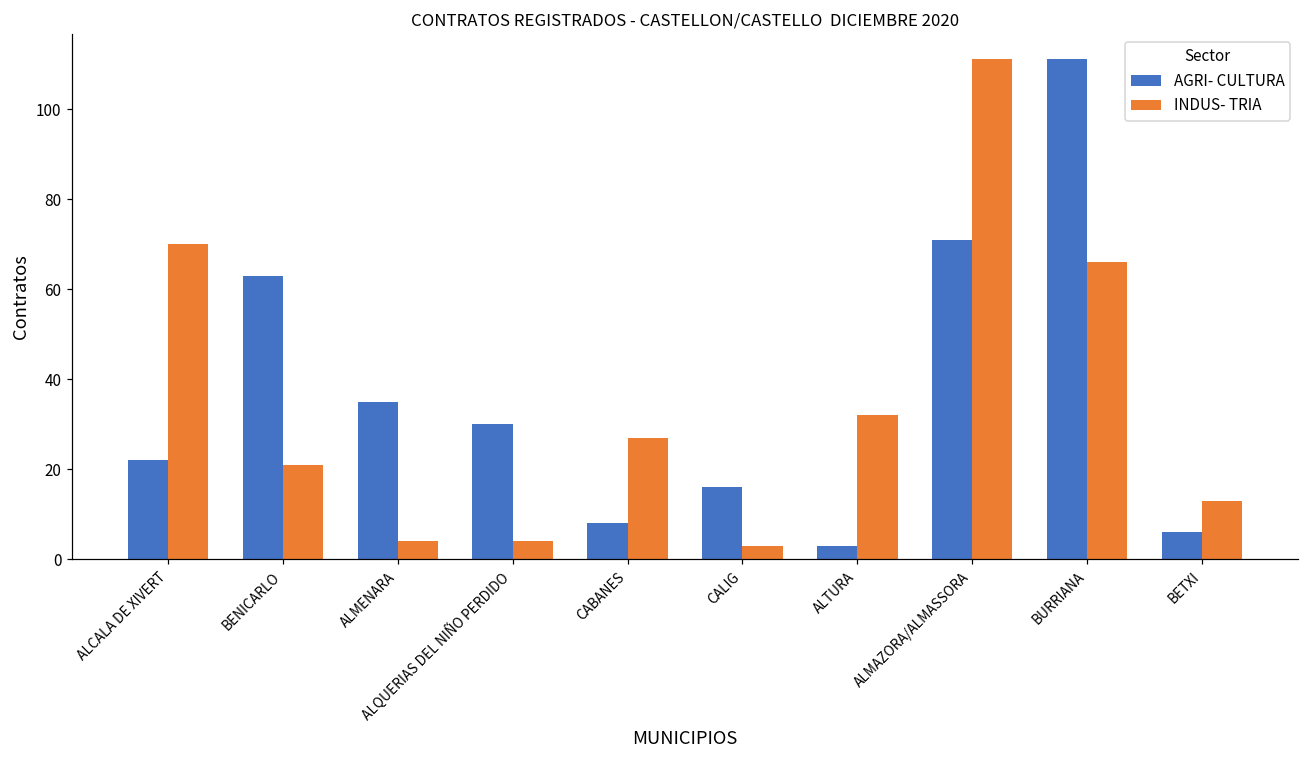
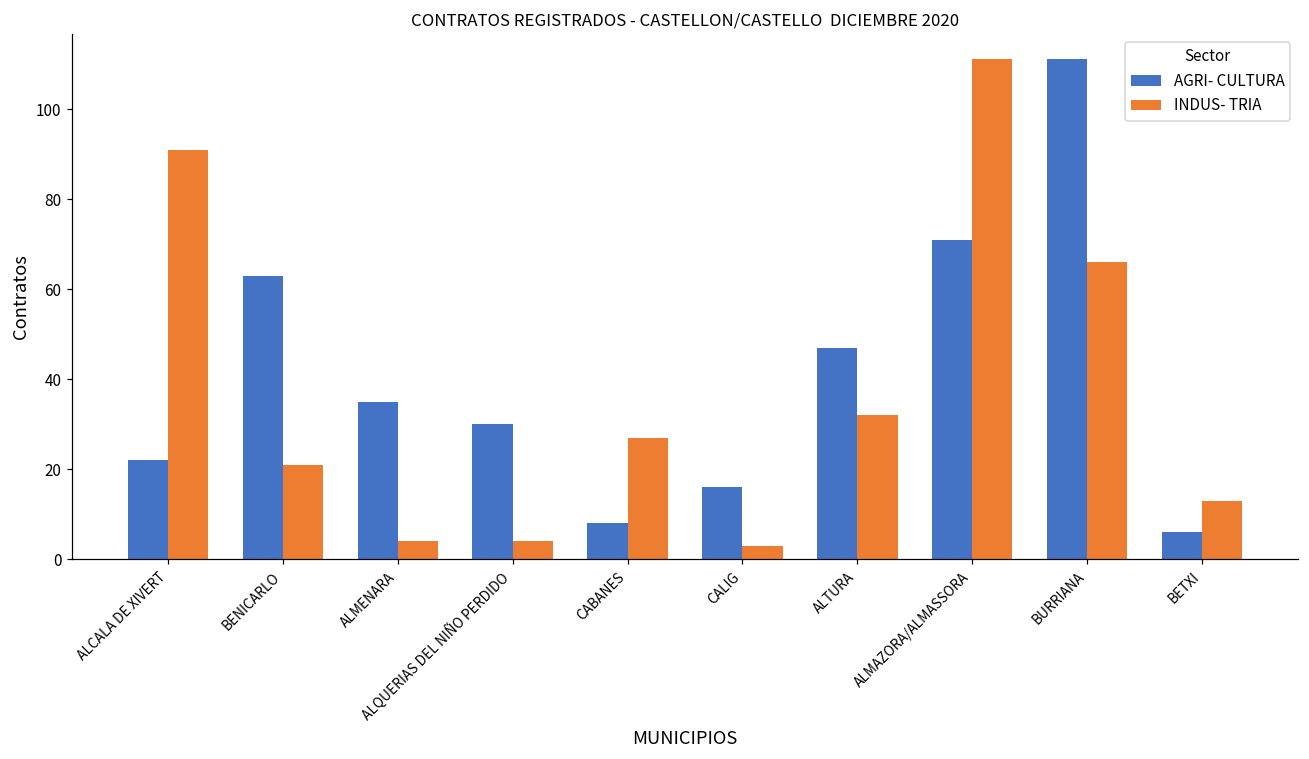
  {
    "AGRI- CULTURA": {
      "ALCALA DE XIVERT": 22,
      "BENICARLO": 63,
      "ALMENARA": 35,
      "ALQUERIAS DEL NIÑO PERDIDO": 30,
      "CABANES": 8,
      "CALIG": 16,
-     "ALTURA": 3,
+     "ALTURA": 47,
      "ALMAZORA/ALMASSORA": 71,
      "BURRIANA": 111,
      "BETXI": 6
    },
    "INDUS- TRIA": {
-     "ALCALA DE XIVERT": 70,
+     "ALCALA DE XIVERT": 91,
      "BENICARLO": 21,
      "ALMENARA": 4,
      "ALQUERIAS DEL NIÑO PERDIDO": 4,
      "CABANES": 27,
      "CALIG": 3,
      "ALTURA": 32,
      "ALMAZORA/ALMASSORA": 111,
      "BURRIANA": 66,
      "BETXI": 13
    }
  }
